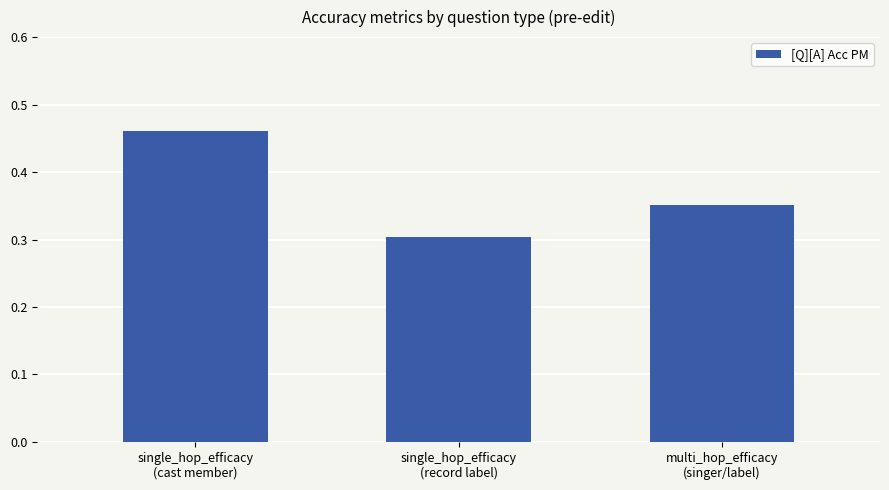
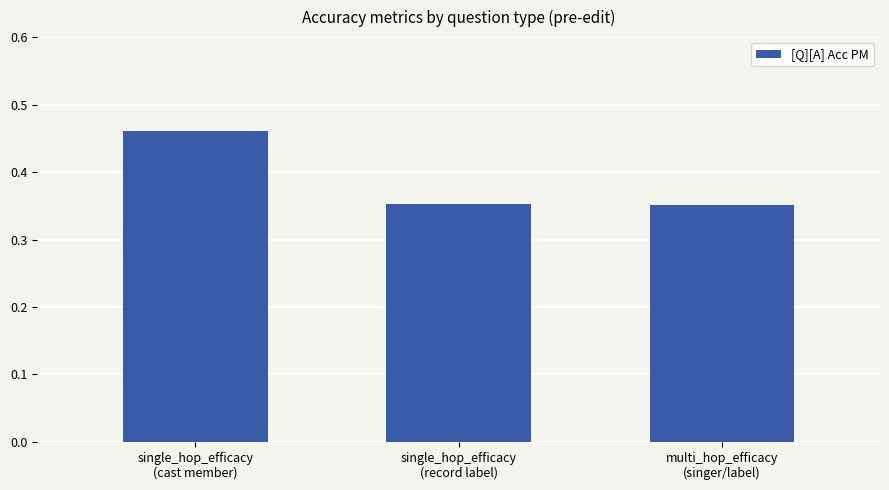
  {
    "single_hop_efficacy (cast member)": 0.46,
-   "single_hop_efficacy (record label)": 0.30,
+   "single_hop_efficacy (record label)": 0.35,
    "multi_hop_efficacy (singer/label)": 0.35
  }
